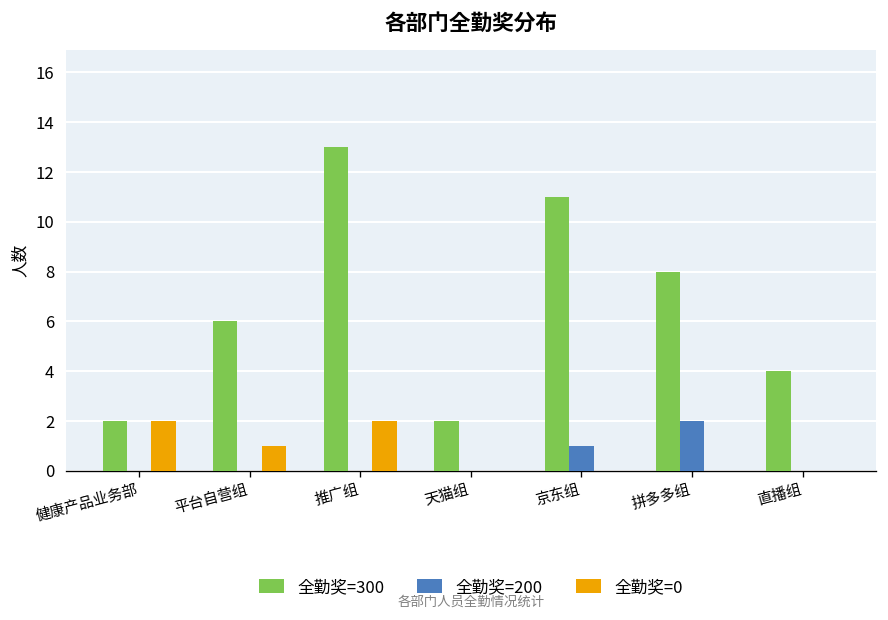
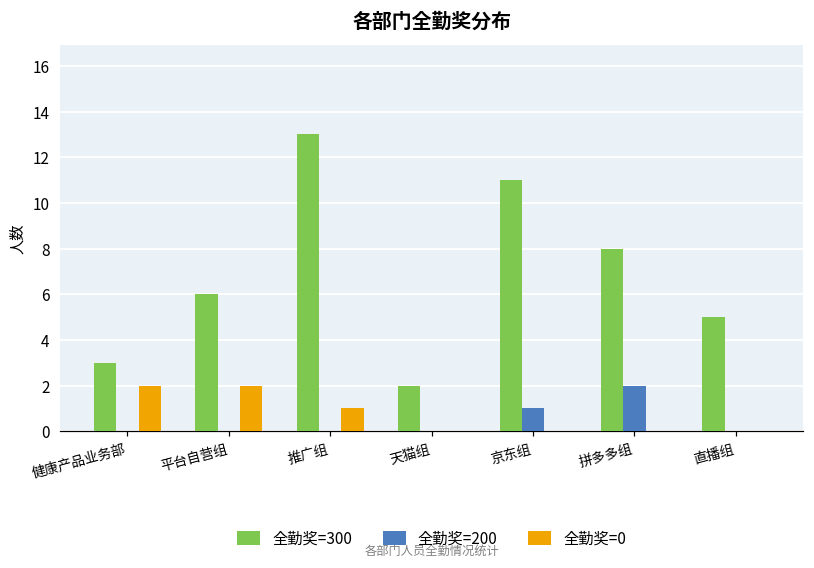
  {
    "全勤奖=300": {
-     "健康产品业务部": 2,
+     "健康产品业务部": 3,
      "平台自营组": 6,
      "推广组": 13,
      "天猫组": 2,
      "京东组": 11,
      "拼多多组": 8,
-     "直播组": 4
+     "直播组": 5
    },
    "全勤奖=200": {
      "健康产品业务部": 0,
      "平台自营组": 0,
      "推广组": 0,
      "天猫组": 0,
      "京东组": 1,
      "拼多多组": 2,
      "直播组": 0
    },
    "全勤奖=0": {
      "健康产品业务部": 2,
-     "平台自营组": 1,
-     "推广组": 2,
+     "平台自营组": 2,
+     "推广组": 1,
      "天猫组": 0,
      "京东组": 0,
      "拼多多组": 0,
      "直播组": 0
    }
  }
